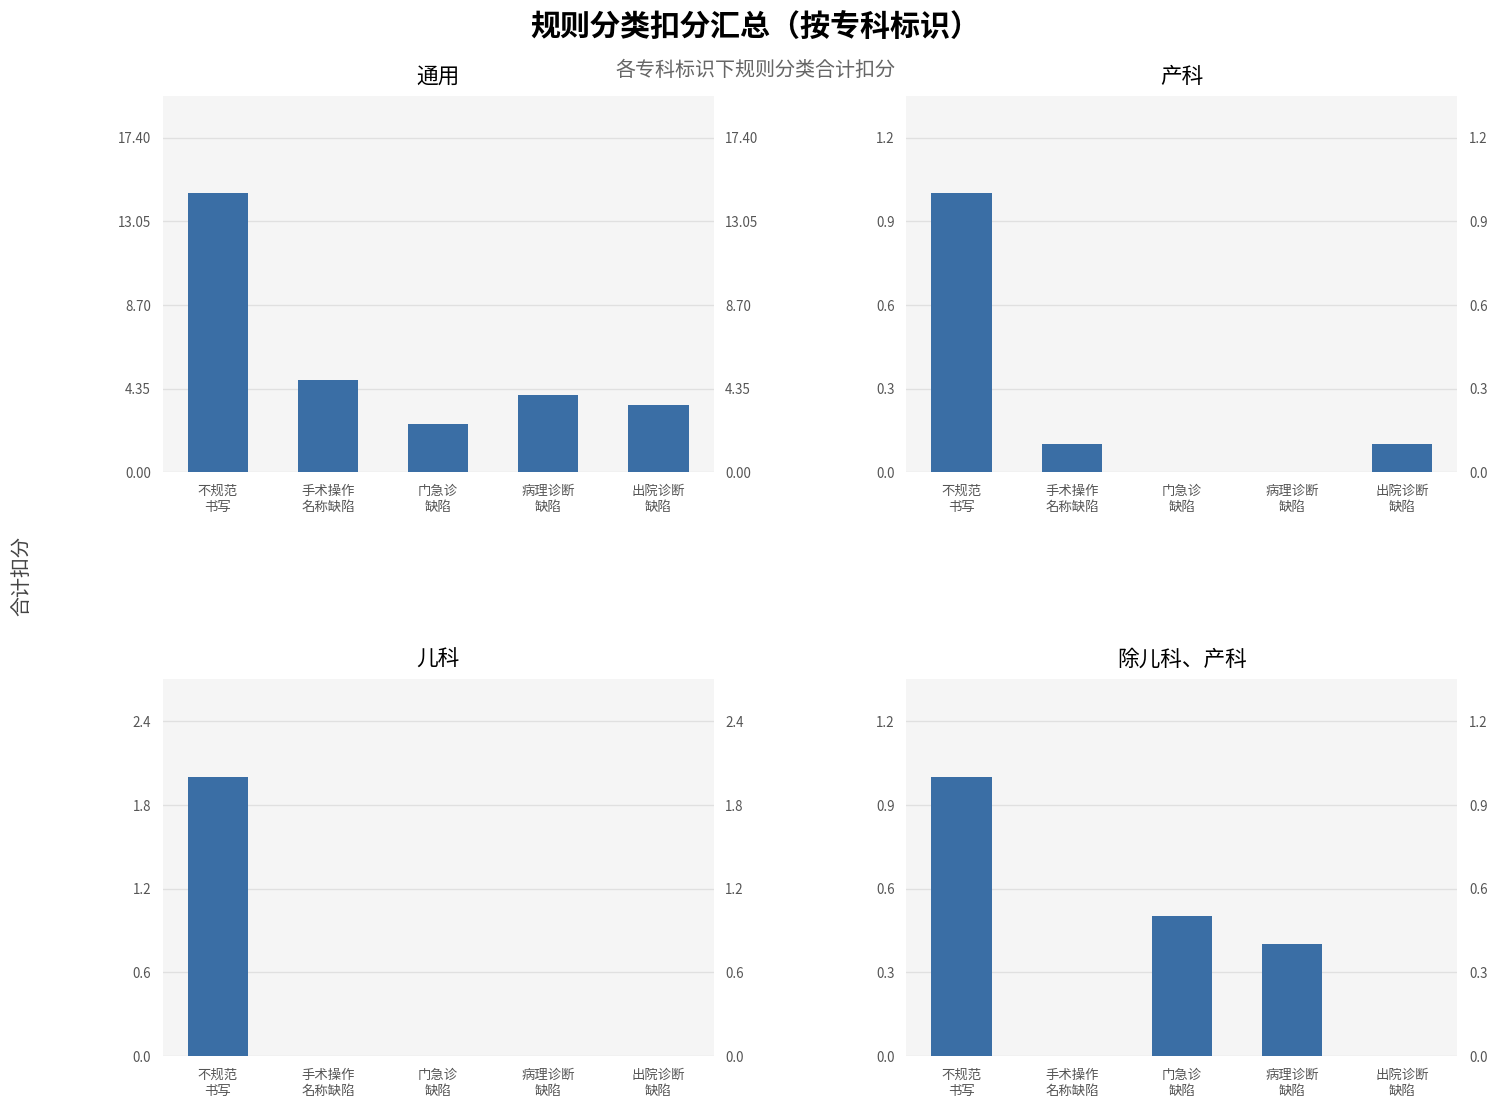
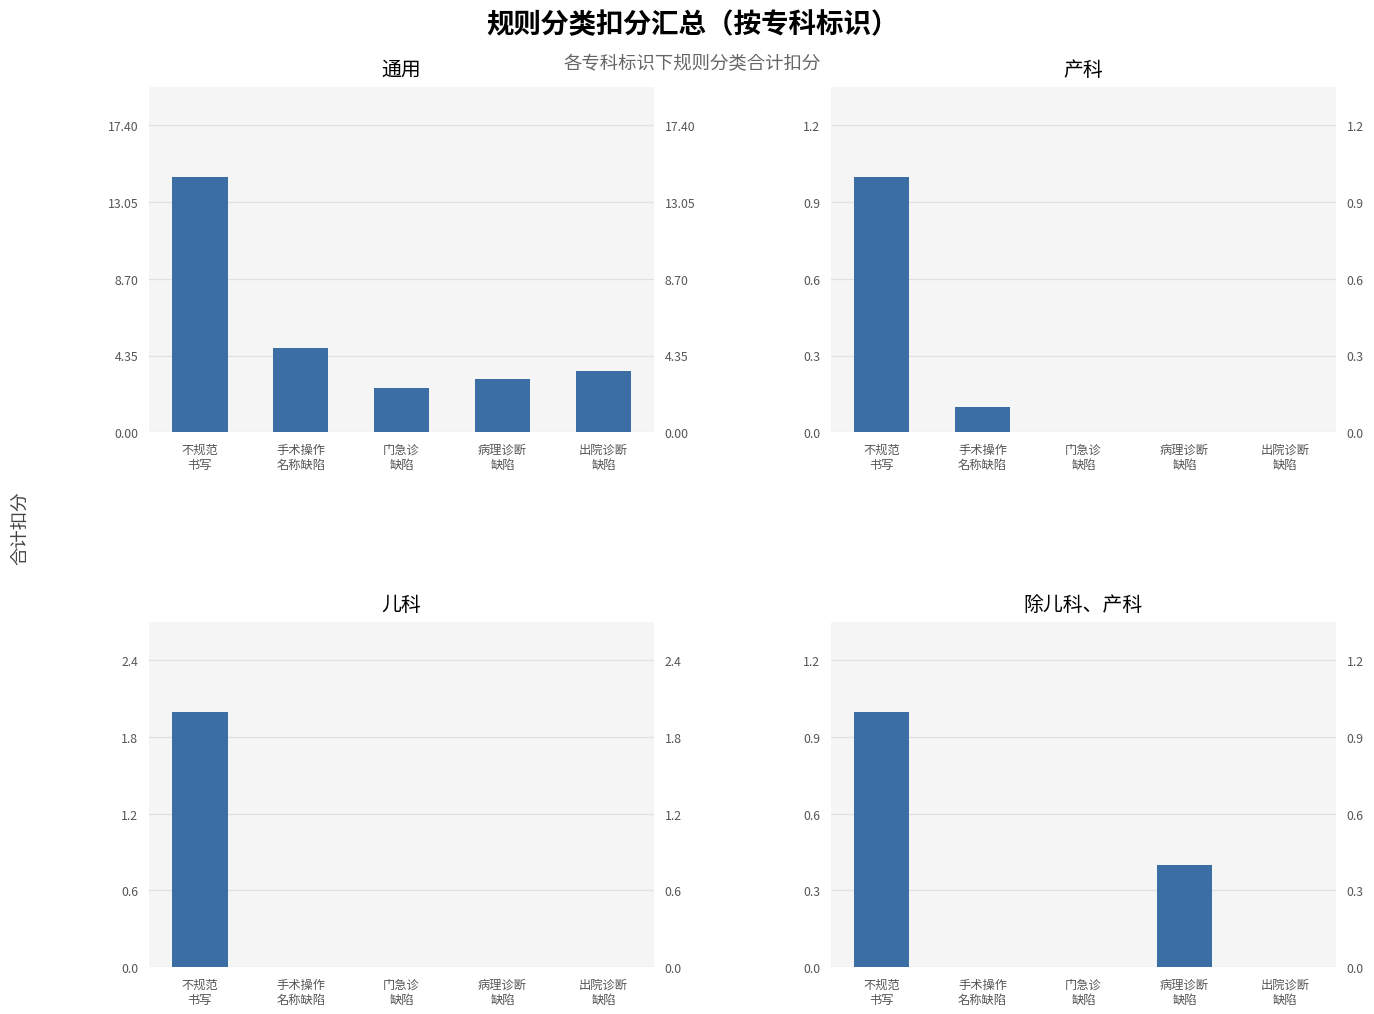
  {
    "通用": {
      "不规范 书写": 14.5,
      "手术操作 名称缺陷": 4.8,
      "门急诊 缺陷": 2.5,
-     "病理诊断 缺陷": 4,
+     "病理诊断 缺陷": 3,
      "出院诊断 缺陷": 3.5
    },
    "产科": {
      "不规范 书写": 1.0,
      "手术操作 名称缺陷": 0.1,
      "门急诊 缺陷": 0.0,
      "病理诊断 缺陷": 0.0,
-     "出院诊断 缺陷": 0.1
+     "出院诊断 缺陷": 0.0
    },
    "儿科": {
      "不规范 书写": 2.00,
      "手术操作 名称缺陷": 0.00,
      "门急诊 缺陷": 0.00,
      "病理诊断 缺陷": 0.00,
      "出院诊断 缺陷": 0.00
    },
    "除儿科、产科": {
      "不规范 书写": 1.0,
      "手术操作 名称缺陷": 0.0,
-     "门急诊 缺陷": 0.5,
+     "门急诊 缺陷": 0.0,
      "病理诊断 缺陷": 0.4,
      "出院诊断 缺陷": 0.0
    }
  }
